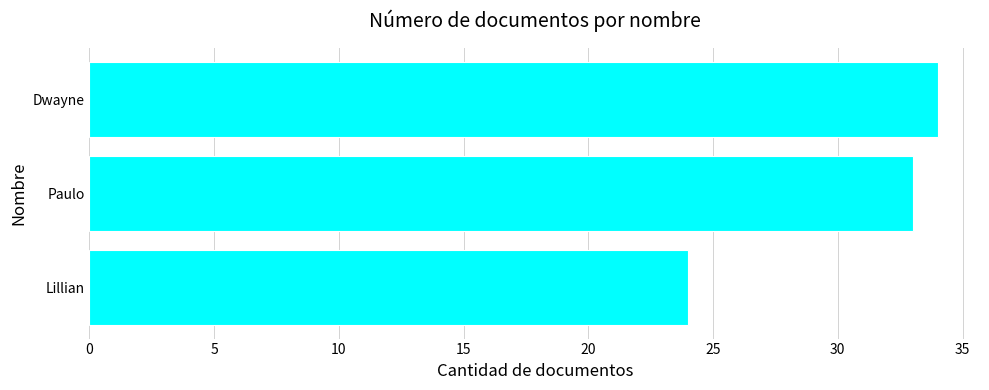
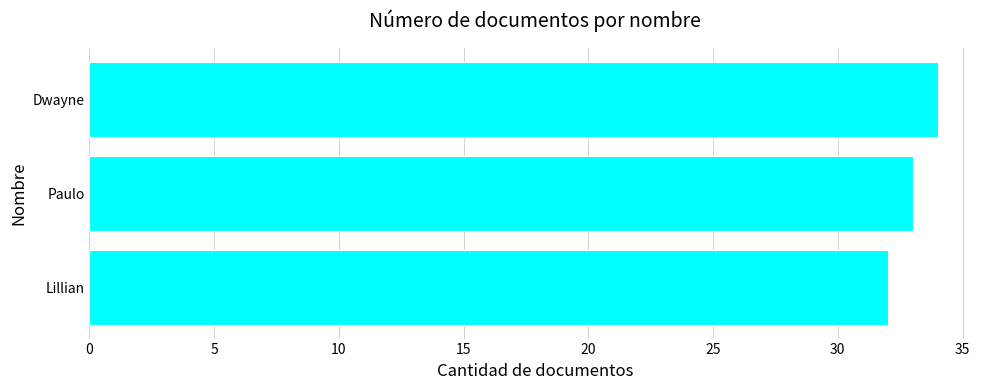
  {
    "Dwayne": 34,
    "Paulo": 33,
-   "Lillian": 24
+   "Lillian": 32
  }
